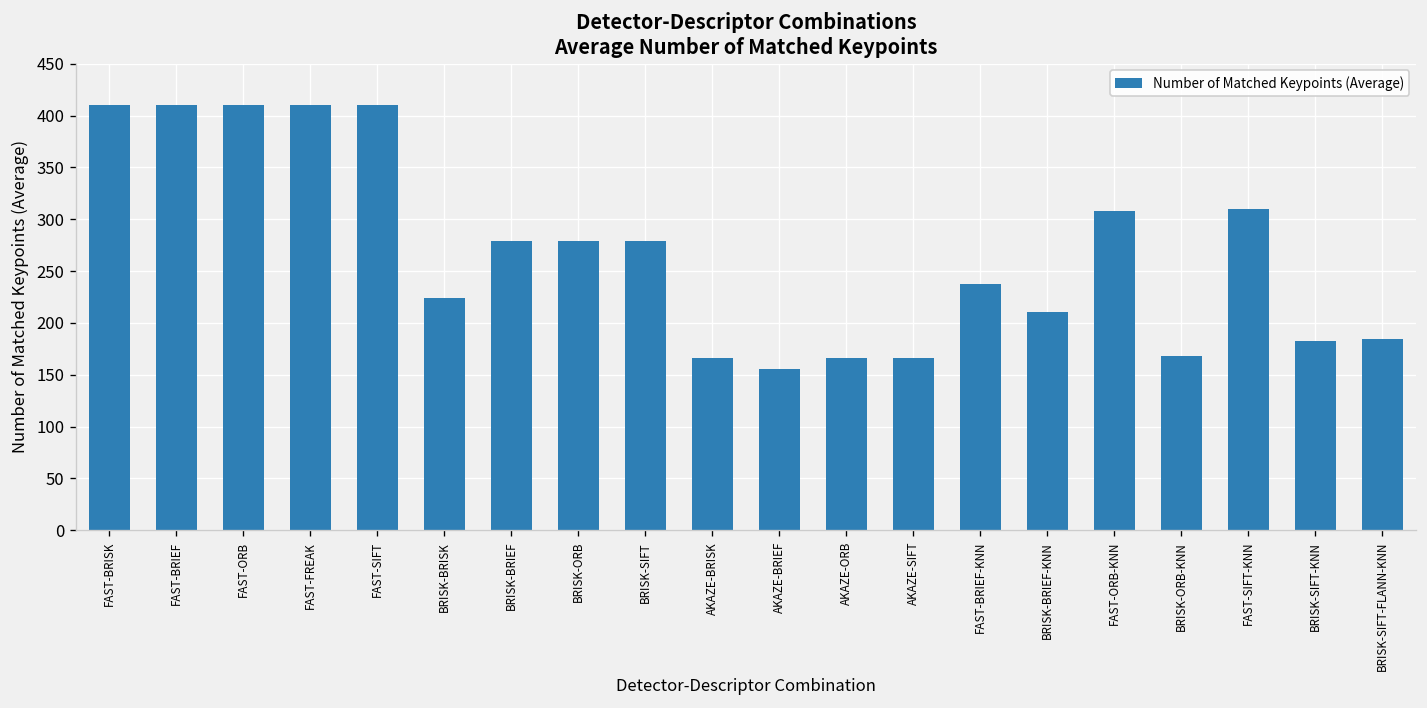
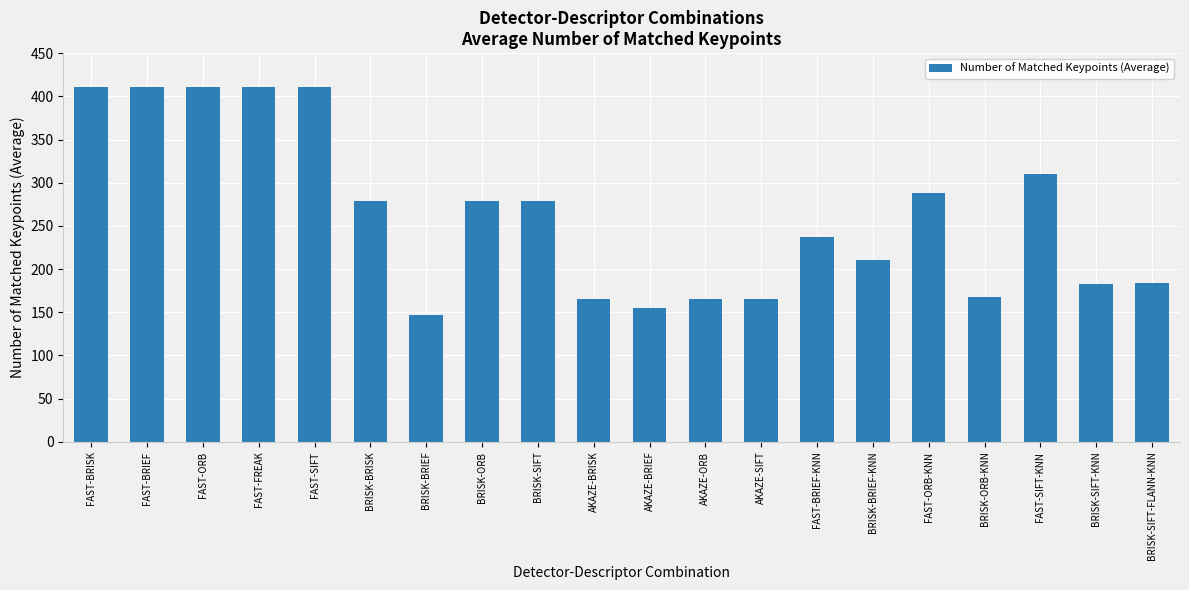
  {
    "FAST-BRISK": 410,
    "FAST-BRIEF": 410,
    "FAST-ORB": 410,
    "FAST-FREAK": 410,
    "FAST-SIFT": 410,
-   "BRISK-BRISK": 220,
-   "BRISK-BRIEF": 280,
+   "BRISK-BRISK": 280,
+   "BRISK-BRIEF": 150,
    "BRISK-ORB": 280,
    "BRISK-SIFT": 280,
    "AKAZE-BRISK": 170,
    "AKAZE-BRIEF": 160,
    "AKAZE-ORB": 170,
    "AKAZE-SIFT": 170,
    "FAST-BRIEF-KNN": 240,
    "BRISK-BRIEF-KNN": 210,
-   "FAST-ORB-KNN": 310,
+   "FAST-ORB-KNN": 290,
    "BRISK-ORB-KNN": 170,
    "FAST-SIFT-KNN": 310,
    "BRISK-SIFT-KNN": 180,
    "BRISK-SIFT-FLANN-KNN": 180
  }
